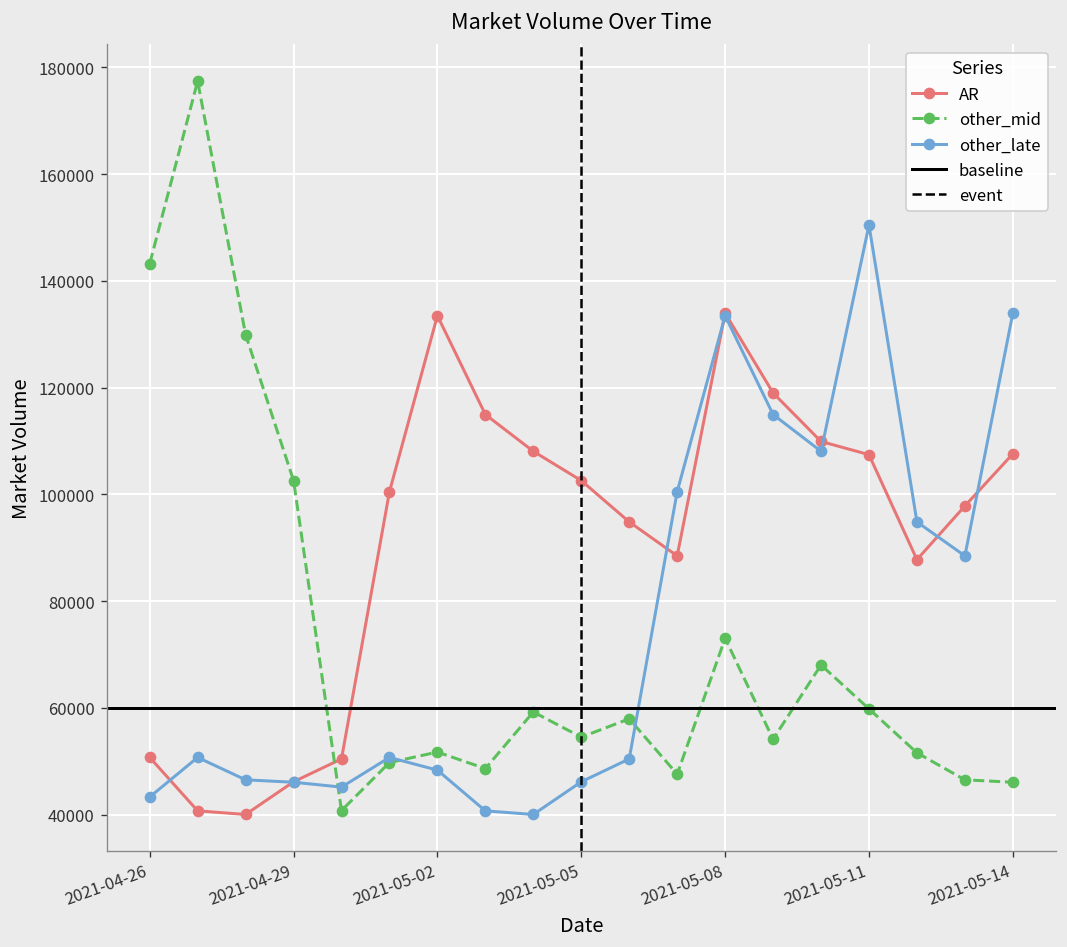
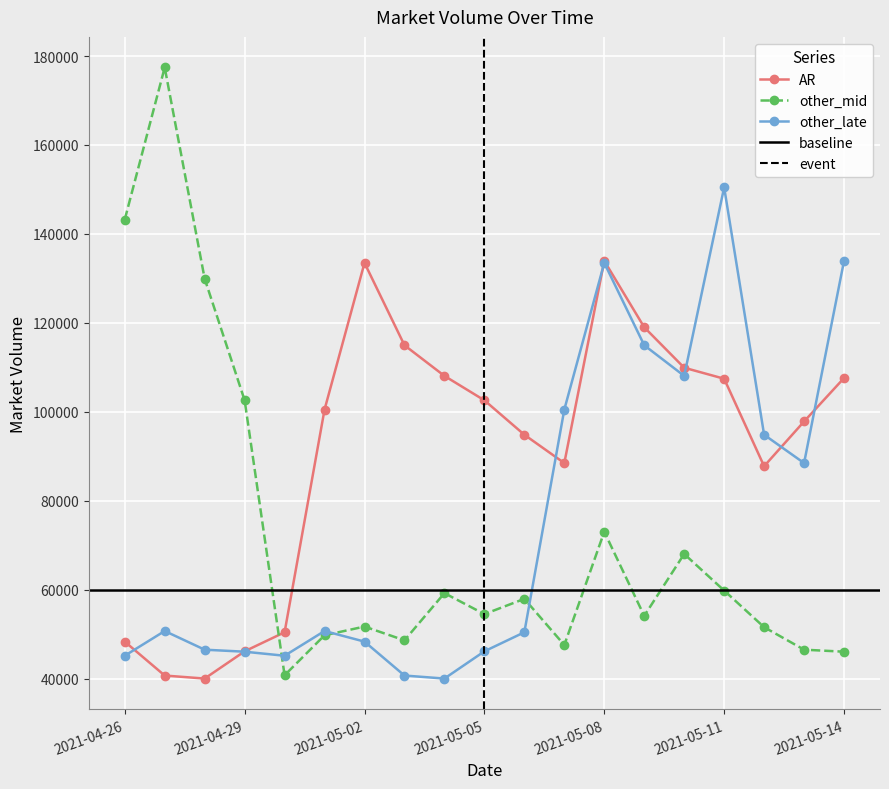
  {
    "AR": {
-     "2021-04-26": 51000,
+     "2021-04-26": 48000,
      "2021-05-02": 133000,
      "2021-05-05": 103000,
      "2021-05-11": 107000,
      "2021-05-14": 108000
    },
    "other_mid": {
      "2021-04-26": 143000,
      "2021-04-29": 103000,
      "2021-05-02": 52000,
      "2021-05-05": 55000,
      "2021-05-08": 73000,
      "2021-05-11": 60000,
      "2021-05-14": 46000
    },
    "other_late": {
-     "2021-04-26": 43000,
+     "2021-04-26": 45000,
      "2021-05-02": 48000,
      "2021-05-05": 46000,
      "2021-05-11": 150000,
      "2021-05-14": 134000
    }
  }
